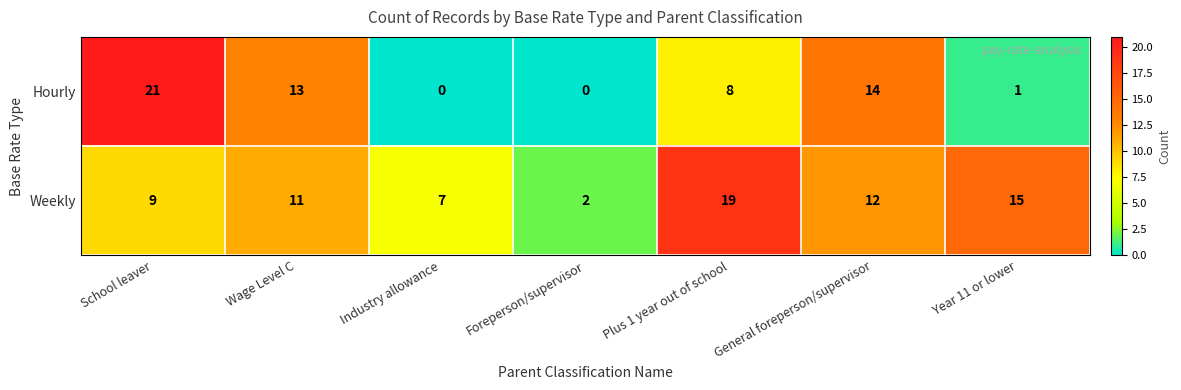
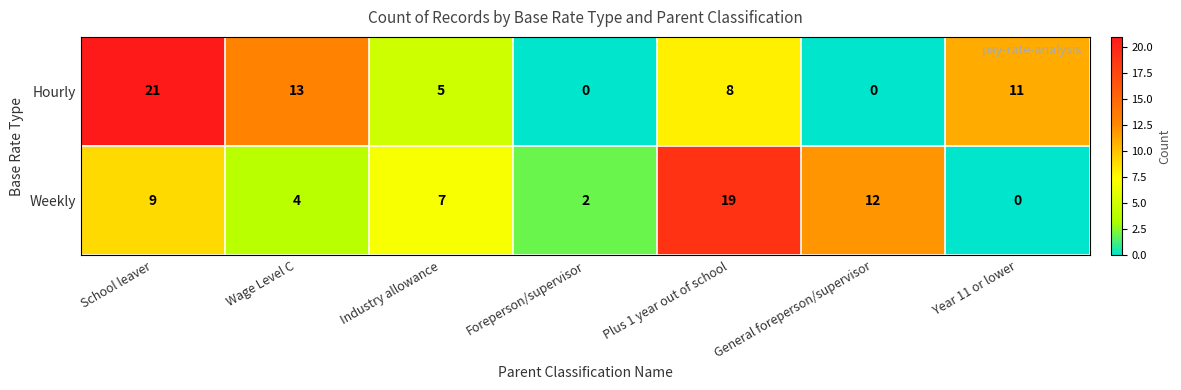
  {
    "Hourly": {
      "School leaver": 21,
      "Wage Level C": 13,
-     "Industry allowance": 0,
+     "Industry allowance": 5,
      "Foreperson/supervisor": 0,
      "Plus 1 year out of school": 8,
-     "General foreperson/supervisor": 14,
-     "Year 11 or lower": 1
+     "General foreperson/supervisor": 0,
+     "Year 11 or lower": 11
    },
    "Weekly": {
      "School leaver": 9,
-     "Wage Level C": 11,
+     "Wage Level C": 4,
      "Industry allowance": 7,
      "Foreperson/supervisor": 2,
      "Plus 1 year out of school": 19,
      "General foreperson/supervisor": 12,
-     "Year 11 or lower": 15
+     "Year 11 or lower": 0
    }
  }
